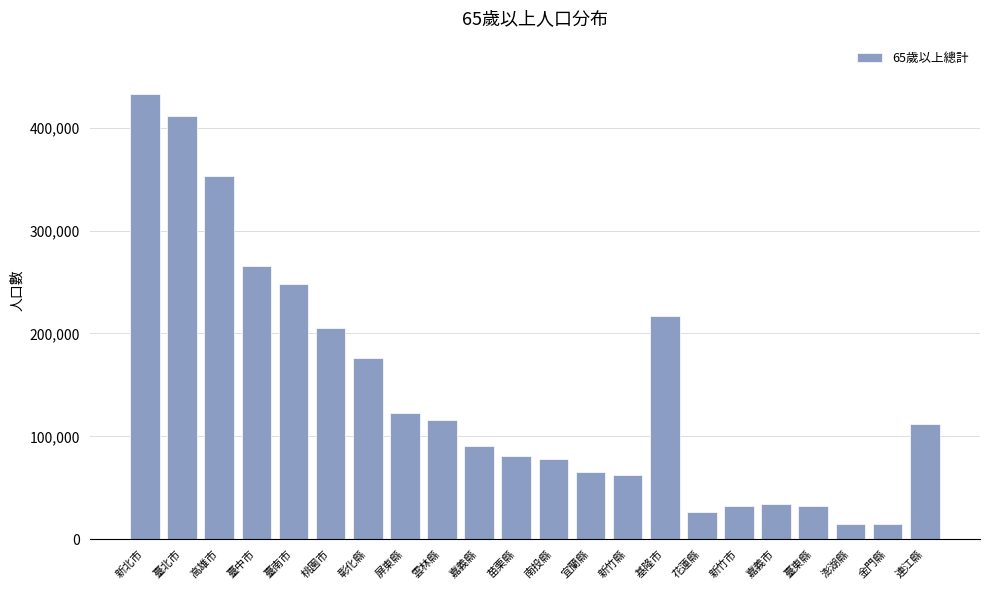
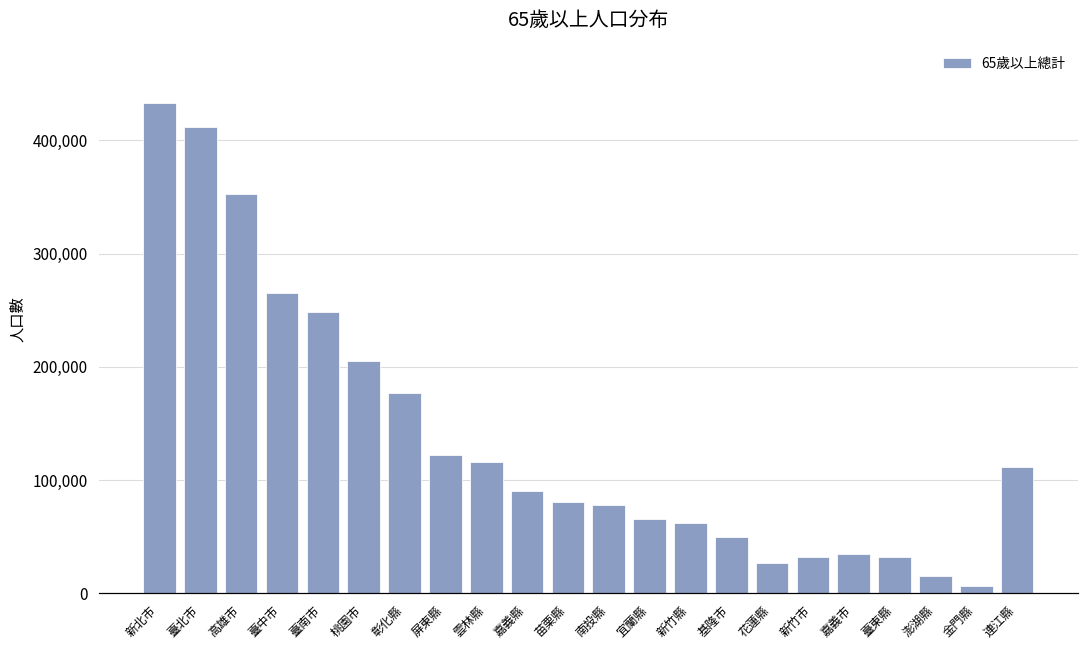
  {
    "新北市": "433,000",
    "臺北市": "411,000",
    "高雄市": "353,000",
    "臺中市": "266,000",
    "臺南市": "248,000",
    "桃園市": "205,000",
    "彰化縣": "177,000",
    "屏東縣": "122,000",
    "雲林縣": "116,000",
    "嘉義縣": "90,000",
    "苗栗縣": "81,000",
    "南投縣": "78,000",
    "宜蘭縣": "65,000",
    "新竹縣": "62,000",
-   "基隆市": "217,000",
+   "基隆市": "49,000",
    "花蓮縣": "27,000",
    "新竹市": "32,000",
    "嘉義市": "35,000",
    "臺東縣": "32,000",
    "澎湖縣": "15,000",
-   "金門縣": "15,000",
+   "金門縣": "6,000",
    "連江縣": "112,000"
  }
